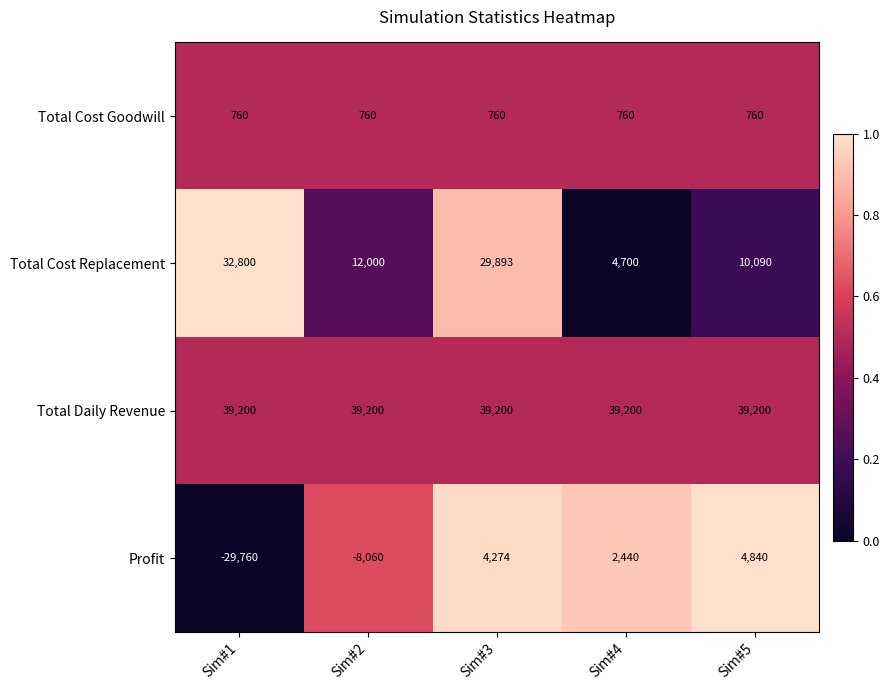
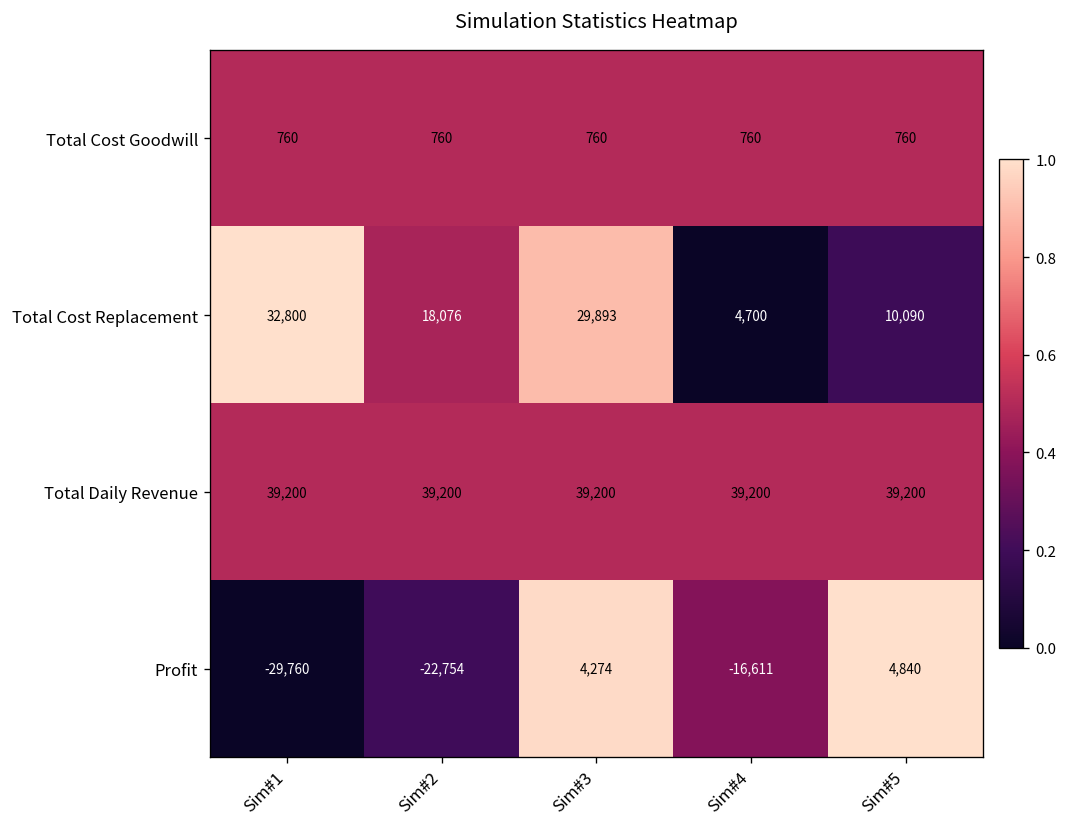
  {
    "Total Cost Goodwill": {
      "Sim#1": "760",
      "Sim#2": "760",
      "Sim#3": "760",
      "Sim#4": "760",
      "Sim#5": "760"
    },
    "Total Cost Replacement": {
      "Sim#1": "32,800",
-     "Sim#2": "12,000",
+     "Sim#2": "18,076",
      "Sim#3": "29,893",
      "Sim#4": "4,700",
      "Sim#5": "10,090"
    },
    "Total Daily Revenue": {
      "Sim#1": "39,200",
      "Sim#2": "39,200",
      "Sim#3": "39,200",
      "Sim#4": "39,200",
      "Sim#5": "39,200"
    },
    "Profit": {
      "Sim#1": "-29,760",
-     "Sim#2": "-8,060",
+     "Sim#2": "-22,754",
      "Sim#3": "4,274",
-     "Sim#4": "2,440",
+     "Sim#4": "-16,611",
      "Sim#5": "4,840"
    }
  }
